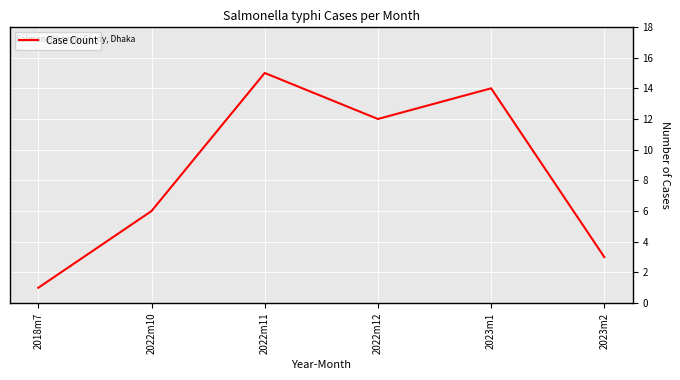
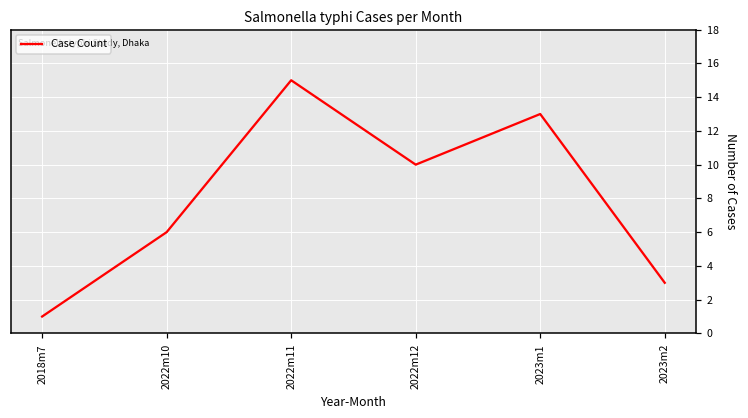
  {
    "2018m7": 1,
    "2022m10": 6,
    "2022m11": 15,
-   "2022m12": 12,
-   "2023m1": 14,
+   "2022m12": 10,
+   "2023m1": 13,
    "2023m2": 3
  }
